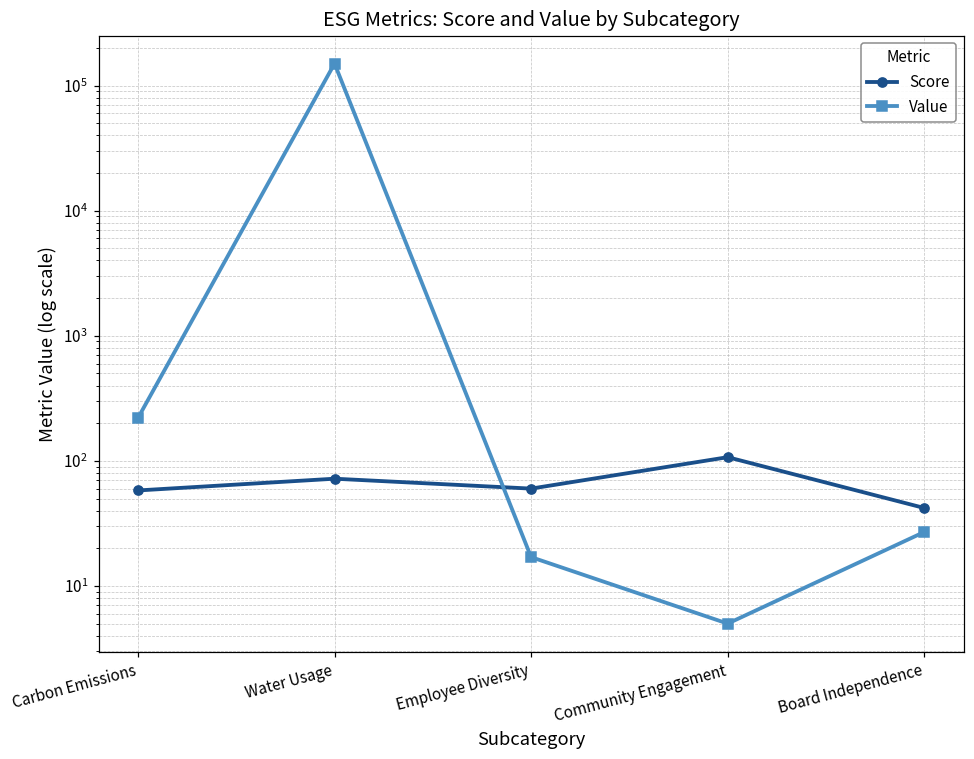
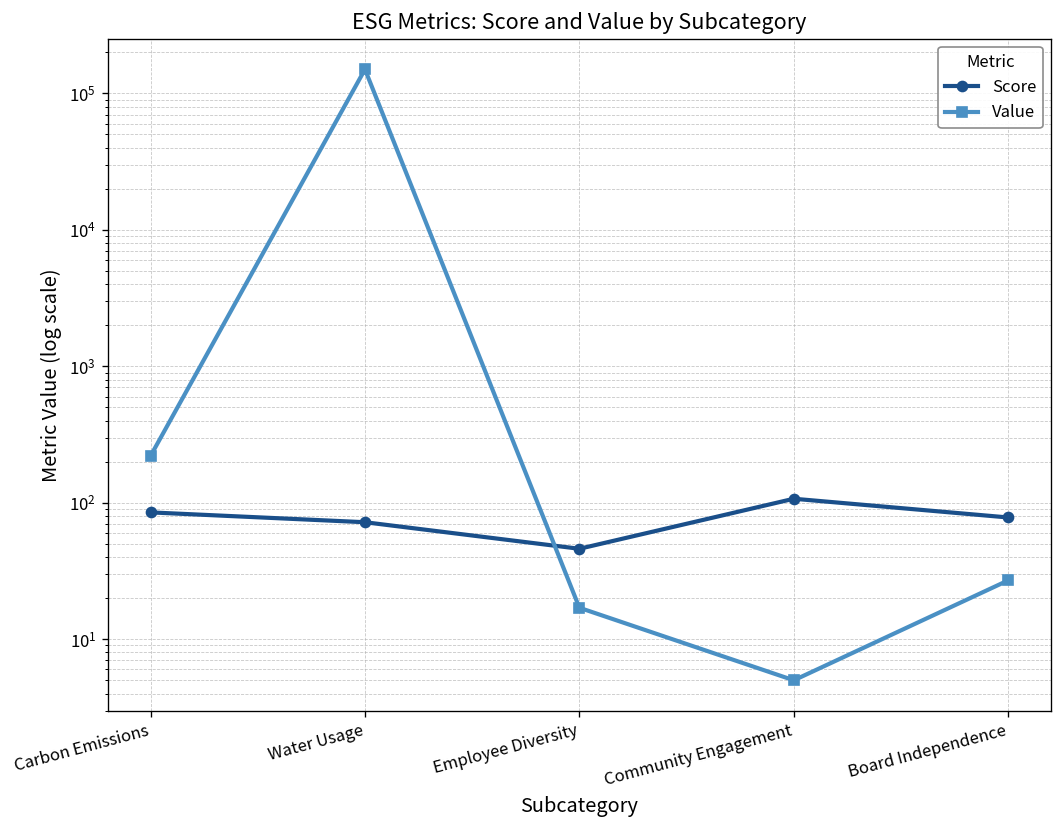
  {
    "Score": {
-     "Carbon Emissions": 60,
+     "Carbon Emissions": 90,
      "Water Usage": 70,
-     "Employee Diversity": 60,
+     "Employee Diversity": 46,
      "Community Engagement": 110,
-     "Board Independence": 42
+     "Board Independence": 80
    },
    "Value": {
      "Carbon Emissions": 220,
      "Water Usage": 150000,
      "Employee Diversity": 17,
      "Community Engagement": 5,
      "Board Independence": 27
    }
  }
